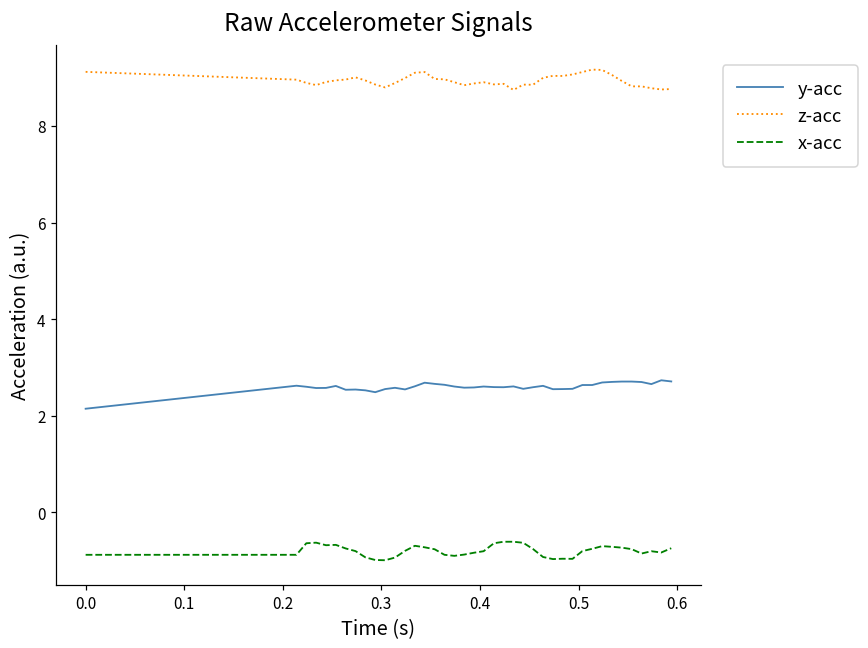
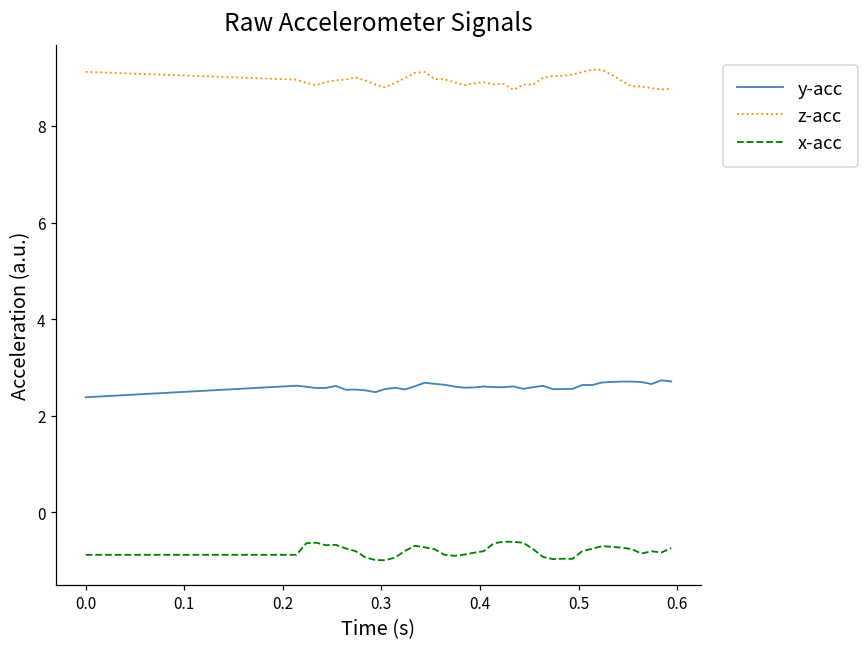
  {
    "y-acc": {
-     "0.0": 2.1
+     "0.0": 2.4
    },
    "z-acc": {
      "0.0": 9.1
    },
    "x-acc": {
      "0.0": -0.9
    }
  }
